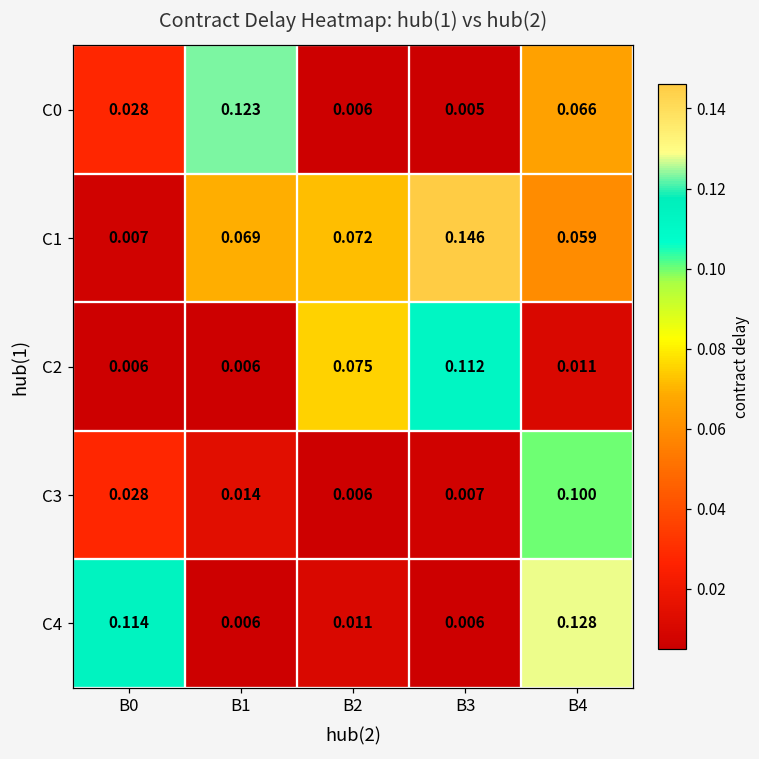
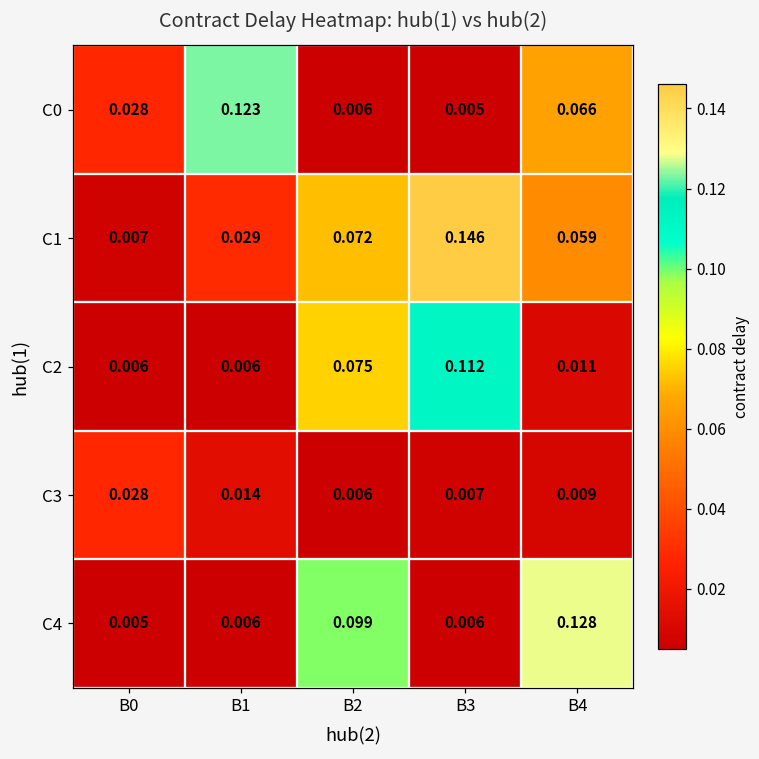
  {
    "C0": {
      "B0": 0.028,
      "B1": 0.123,
      "B2": 0.006,
      "B3": 0.005,
      "B4": 0.066
    },
    "C1": {
      "B0": 0.007,
-     "B1": 0.069,
+     "B1": 0.029,
      "B2": 0.072,
      "B3": 0.146,
      "B4": 0.059
    },
    "C2": {
      "B0": 0.006,
      "B1": 0.006,
      "B2": 0.075,
      "B3": 0.112,
      "B4": 0.011
    },
    "C3": {
      "B0": 0.028,
      "B1": 0.014,
      "B2": 0.006,
      "B3": 0.007,
-     "B4": 0.100
+     "B4": 0.009
    },
    "C4": {
-     "B0": 0.114,
+     "B0": 0.005,
      "B1": 0.006,
-     "B2": 0.011,
+     "B2": 0.099,
      "B3": 0.006,
      "B4": 0.128
    }
  }
